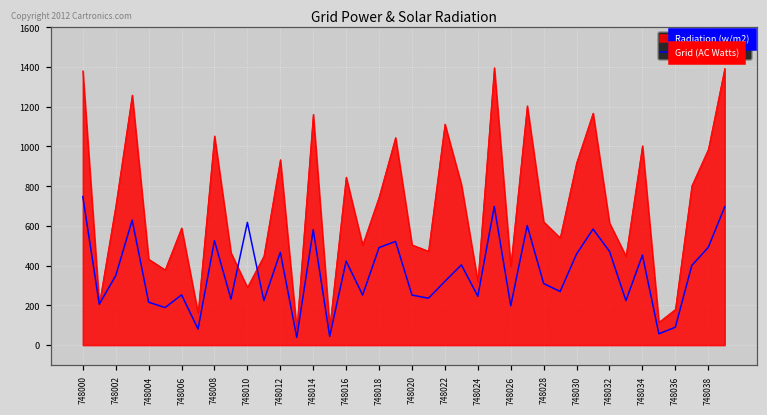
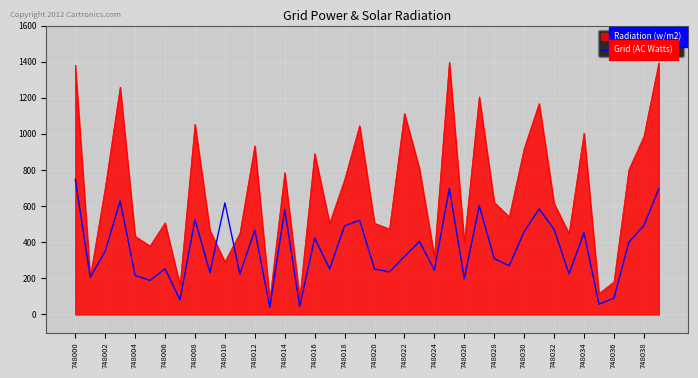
  {
    "Radiation (w/m2)": {
      "748000": 1380,
      "748002": 700,
      "748004": 430,
-     "748006": 590,
+     "748006": 510,
      "748008": 1050,
      "748010": 290,
      "748012": 930,
-     "748014": 1160,
-     "748016": 850,
+     "748014": 790,
+     "748016": 890,
      "748018": 750,
      "748020": 510,
      "748022": 1110,
      "748024": 320,
      "748026": 400,
      "748028": 620,
      "748030": 920,
      "748032": 620,
      "748034": 1000,
      "748036": 180,
      "748038": 990
    },
    "Grid (AC Watts)": {
      "748000": 750,
      "748002": 350,
      "748004": 220,
      "748006": 250,
      "748008": 530,
      "748010": 620,
      "748012": 470,
      "748014": 580,
      "748016": 420,
      "748018": 490,
      "748020": 250,
      "748022": 320,
      "748024": 250,
      "748026": 200,
      "748028": 310,
      "748030": 460,
      "748032": 470,
      "748034": 450,
      "748036": 90,
      "748038": 490
    }
  }
